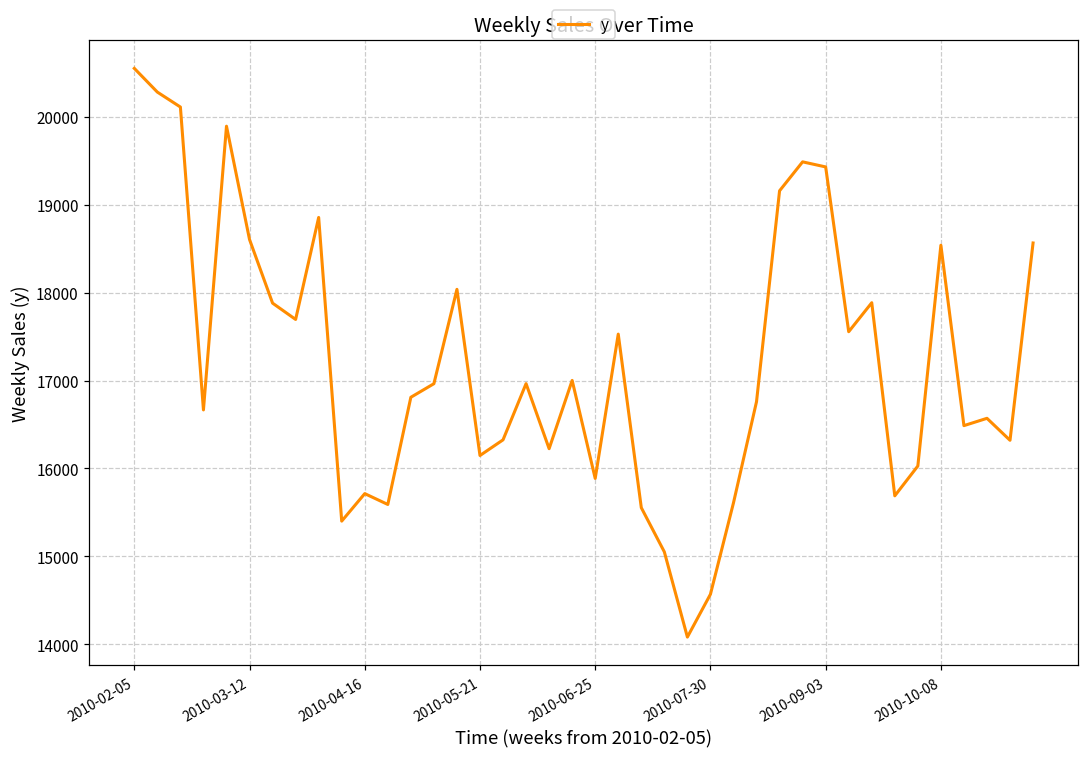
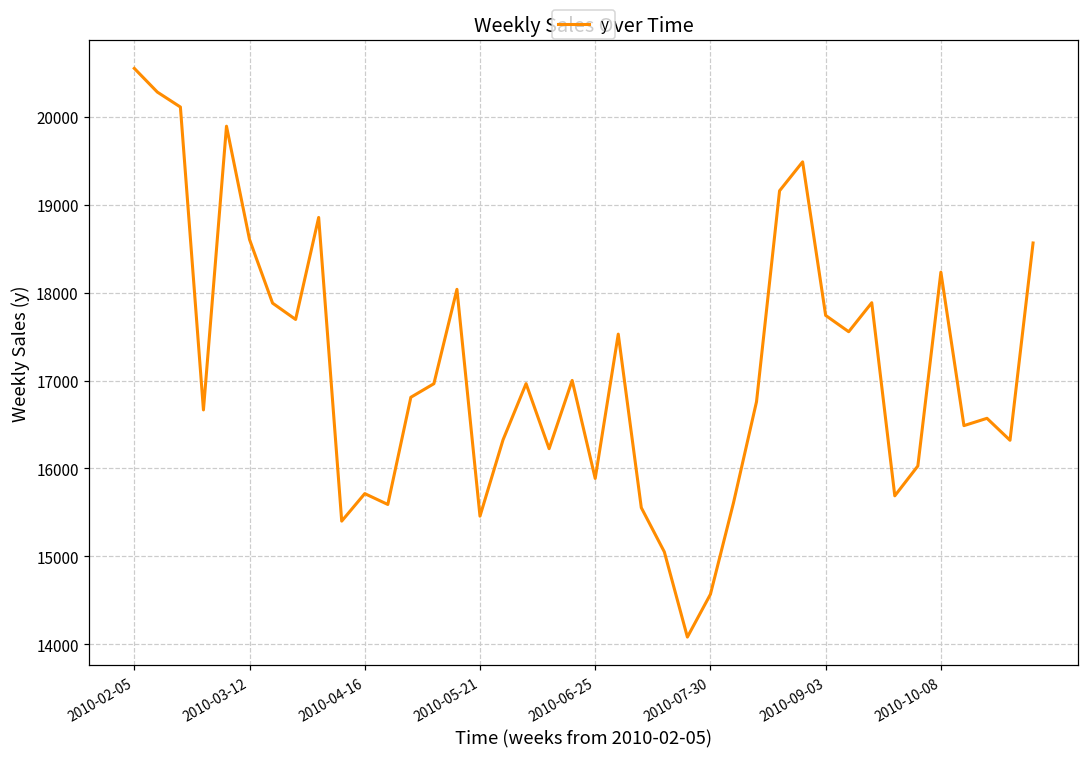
  {
    "2010-02-05": 20600,
    "2010-03-12": 18600,
    "2010-04-16": 15700,
-   "2010-05-21": 16100,
+   "2010-05-21": 15500,
    "2010-06-25": 15900,
    "2010-07-30": 14600,
-   "2010-09-03": 19400,
-   "2010-10-08": 18500
+   "2010-09-03": 17700,
+   "2010-10-08": 18200
  }
